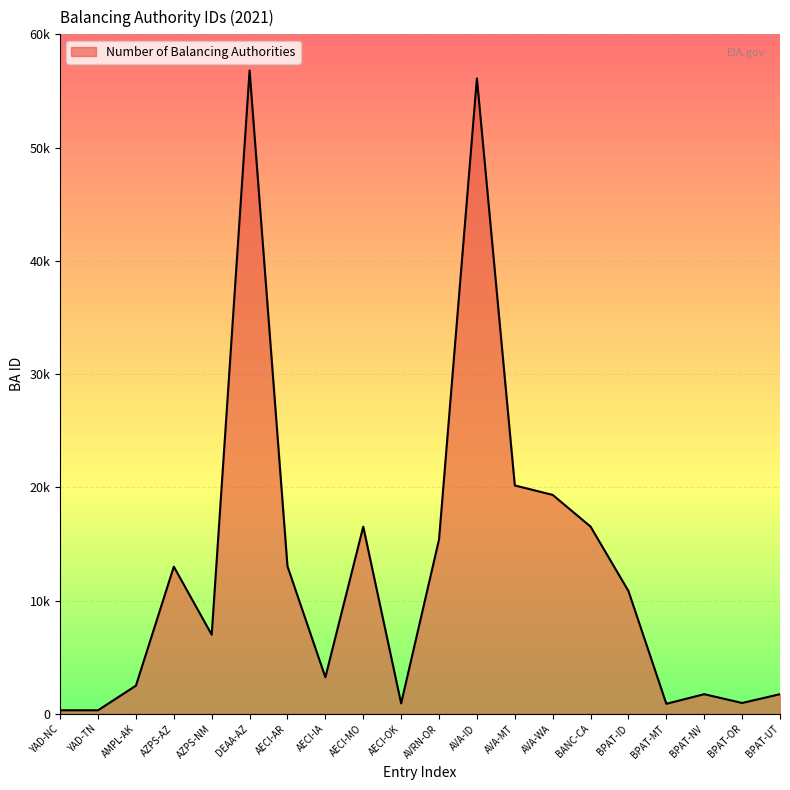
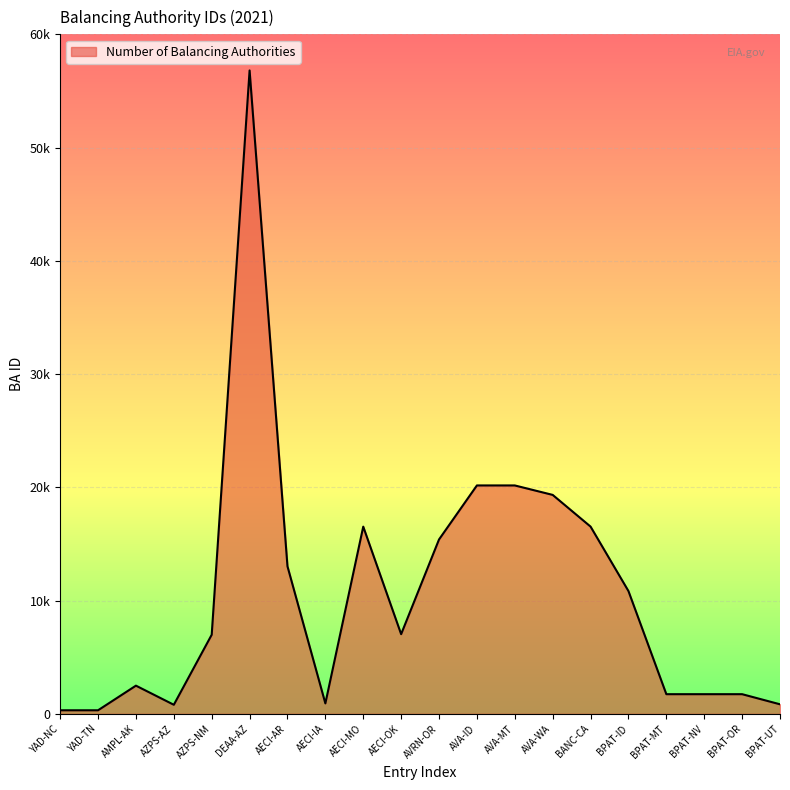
  {
    "YAD-NC": 300,
    "YAD-TN": 300,
    "AMPL-AK": 2500,
-   "AZPS-AZ": 13000,
+   "AZPS-AZ": 800,
    "AZPS-NM": 7000,
    "DEAA-AZ": 56800,
    "AECI-AR": 13000,
-   "AECI-IA": 3200,
+   "AECI-IA": 900,
    "AECI-MO": 16500,
-   "AECI-OK": 900,
+   "AECI-OK": 7000,
    "AVRN-OR": 15400,
-   "AVA-ID": 56100,
+   "AVA-ID": 20200,
    "AVA-MT": 20200,
    "AVA-WA": 19300,
    "BANC-CA": 16500,
    "BPAT-ID": 10800,
-   "BPAT-MT": 900,
+   "BPAT-MT": 1700,
    "BPAT-NV": 1700,
-   "BPAT-OR": 1000,
-   "BPAT-UT": 1700
+   "BPAT-OR": 1700,
+   "BPAT-UT": 800
  }
